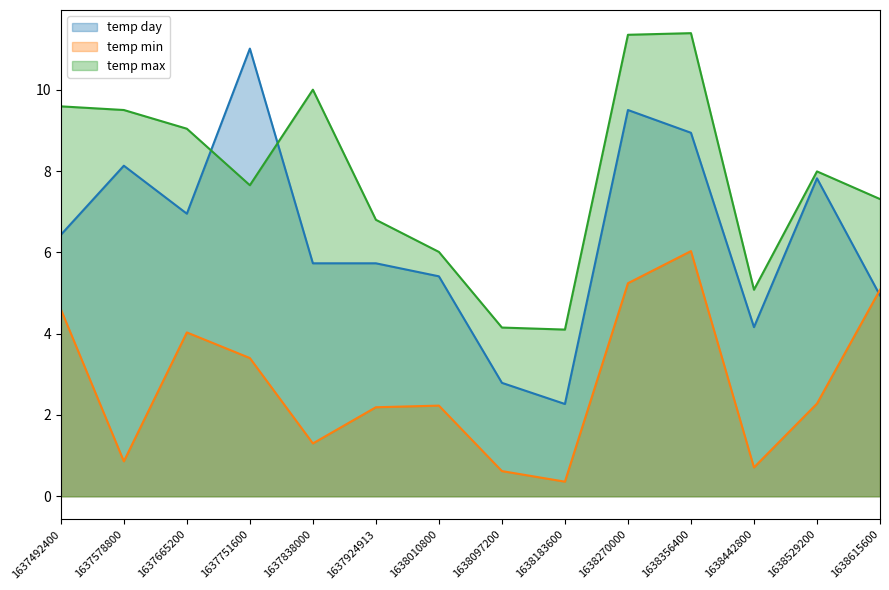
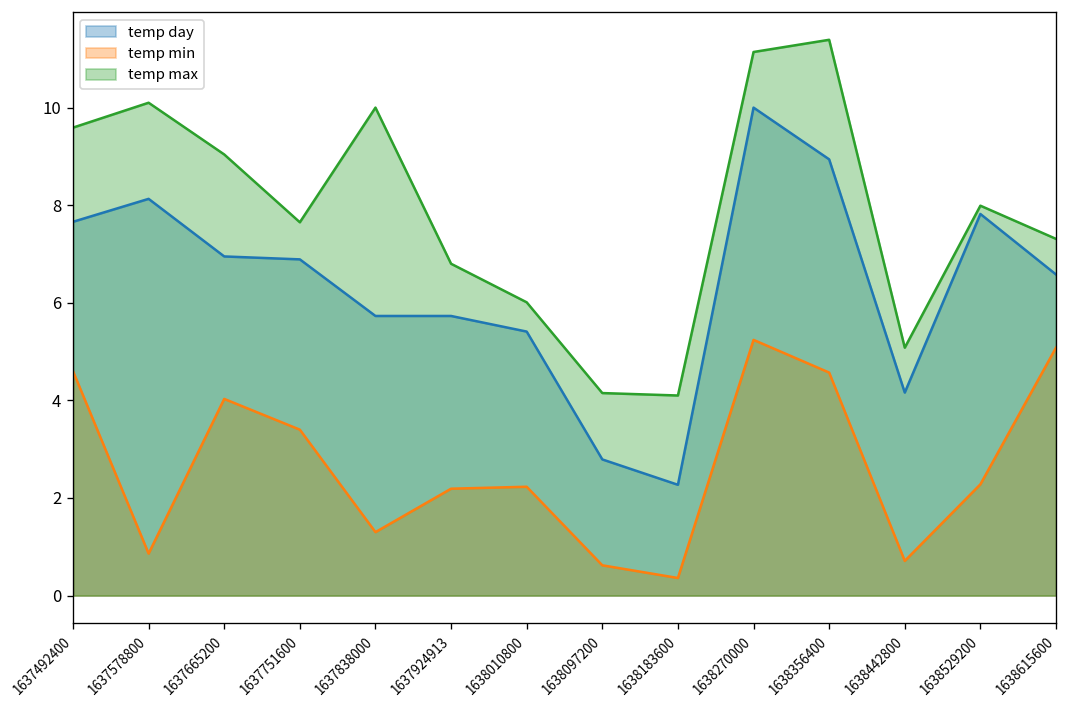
  {
    "temp day": {
-     "1637492400": 6.4,
+     "1637492400": 7.7,
      "1637578800": 8.1,
      "1637665200": 7.0,
-     "1637751600": 11.0,
+     "1637751600": 6.9,
      "1637838000": 5.7,
      "1637924913": 5.7,
      "1638010800": 5.4,
      "1638097200": 2.8,
      "1638183600": 2.3,
-     "1638270000": 9.5,
+     "1638270000": 10.0,
      "1638356400": 8.9,
      "1638442800": 4.2,
      "1638529200": 7.8,
-     "1638615600": 4.9
+     "1638615600": 6.6
    },
    "temp min": {
      "1637492400": 4.6,
      "1637578800": 0.9,
      "1637665200": 4.0,
      "1637751600": 3.4,
      "1637838000": 1.3,
      "1637924913": 2.2,
      "1638010800": 2.2,
      "1638097200": 0.6,
      "1638183600": 0.4,
      "1638270000": 5.2,
-     "1638356400": 6.0,
+     "1638356400": 4.6,
      "1638442800": 0.7,
      "1638529200": 2.3,
      "1638615600": 5.1
    },
    "temp max": {
      "1637492400": 9.6,
-     "1637578800": 9.5,
+     "1637578800": 10.1,
      "1637665200": 9.0,
      "1637751600": 7.7,
      "1637838000": 10.0,
      "1637924913": 6.8,
      "1638010800": 6.0,
      "1638097200": 4.2,
      "1638183600": 4.1,
-     "1638270000": 11.4,
+     "1638270000": 11.1,
      "1638356400": 11.4,
      "1638442800": 5.1,
      "1638529200": 8.0,
      "1638615600": 7.3
    }
  }
